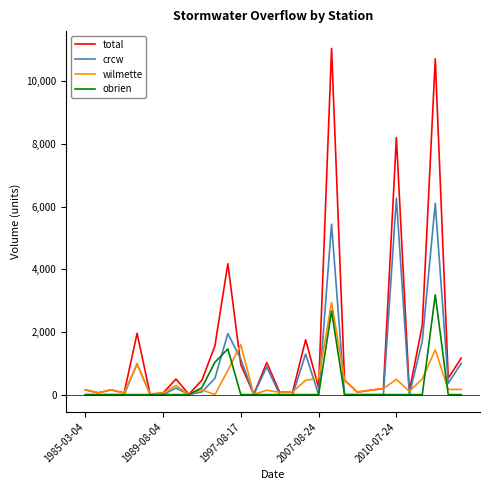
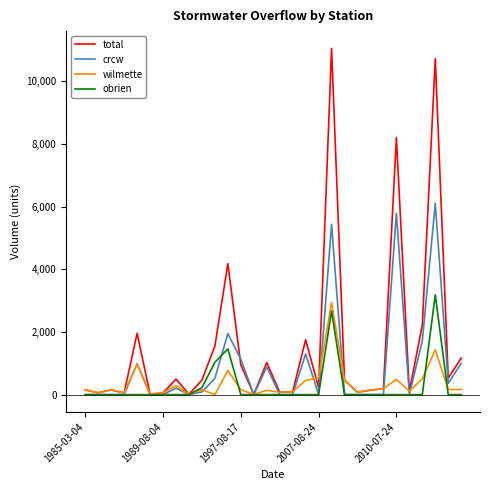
  {
    "total": {
      "1997-08-17": "1,000",
      "2007-08-24": "200",
      "2010-07-24": "8,200"
    },
    "crcw": {
      "1997-08-17": "1,100",
-     "2010-07-24": "6,300"
+     "2010-07-24": "5,800"
    },
    "wilmette": {
-     "1997-08-17": "1,600",
+     "1997-08-17": "200",
      "2007-08-24": "500",
      "2010-07-24": "500"
    },
    "obrien": {
      "1997-08-17": "0",
      "2010-07-24": "0"
    }
  }
